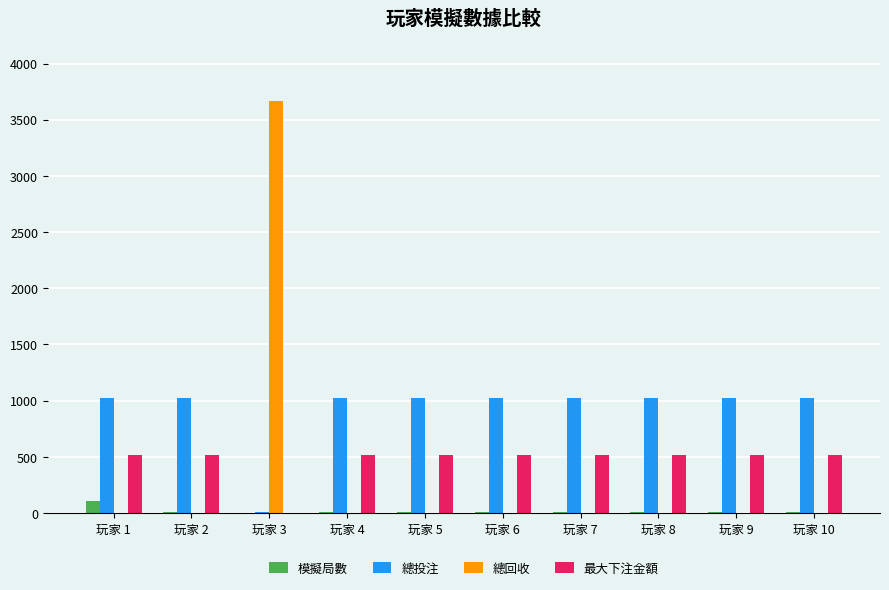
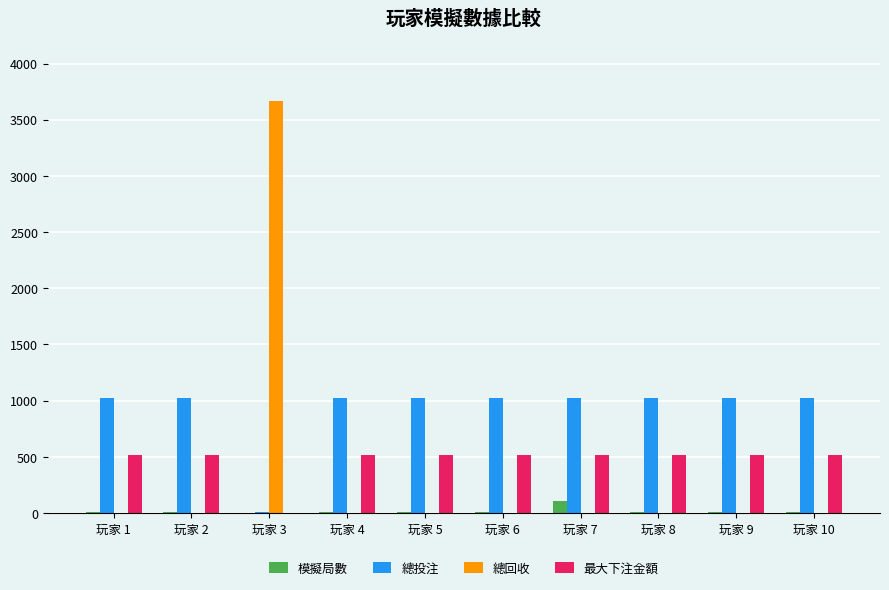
  {
    "模擬局數": {
-     "玩家 1": 110,
-     "玩家 7": 10
+     "玩家 1": 10,
+     "玩家 7": 100
    },
    "總投注": {
      "玩家 1": 1020,
      "玩家 2": 1020,
      "玩家 4": 1020,
      "玩家 5": 1020,
      "玩家 6": 1020,
      "玩家 7": 1020,
      "玩家 8": 1020,
      "玩家 9": 1020,
      "玩家 10": 1020
    },
    "總回收": {
      "玩家 1": 0,
      "玩家 2": 0,
      "玩家 3": 3660,
      "玩家 4": 0,
      "玩家 5": 0,
      "玩家 6": 0,
      "玩家 7": 0,
      "玩家 8": 0,
      "玩家 9": 0,
      "玩家 10": 0
    },
    "最大下注金額": {
      "玩家 1": 510,
      "玩家 2": 510,
      "玩家 4": 510,
      "玩家 5": 510,
      "玩家 6": 510,
      "玩家 7": 510,
      "玩家 8": 510,
      "玩家 9": 510,
      "玩家 10": 510
    }
  }
